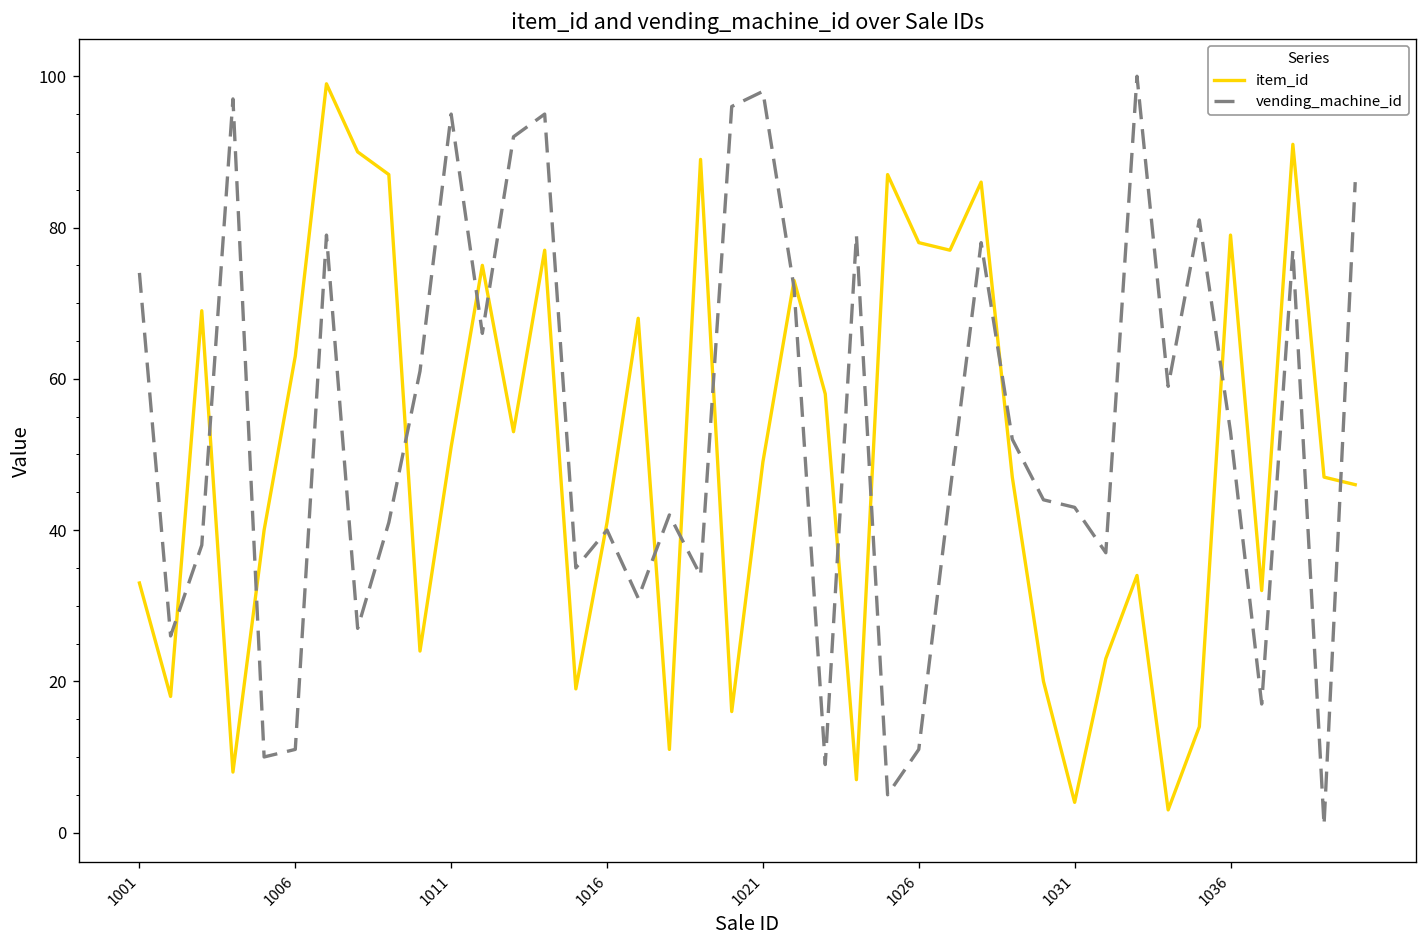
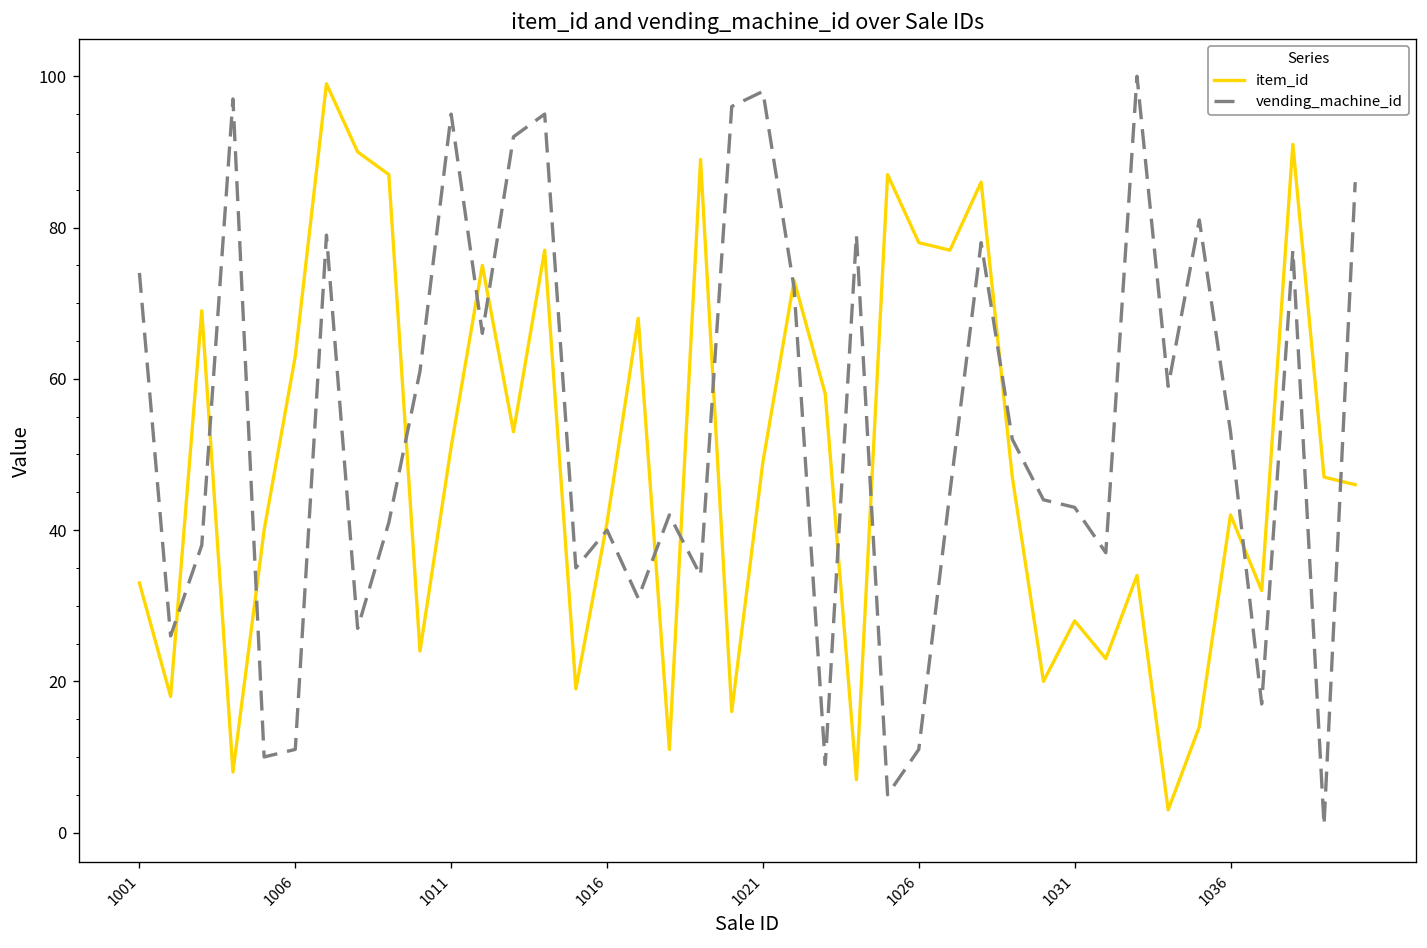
  {
    "item_id": {
      "1001": 33,
      "1006": 63,
      "1011": 51,
      "1016": 41,
      "1021": 49,
      "1026": 78,
-     "1031": 4,
-     "1036": 79
+     "1031": 28,
+     "1036": 42
    },
    "vending_machine_id": {
      "1001": 74,
      "1006": 11,
      "1011": 95,
      "1016": 40,
      "1021": 98,
      "1026": 11,
      "1031": 43,
      "1036": 53
    }
  }
